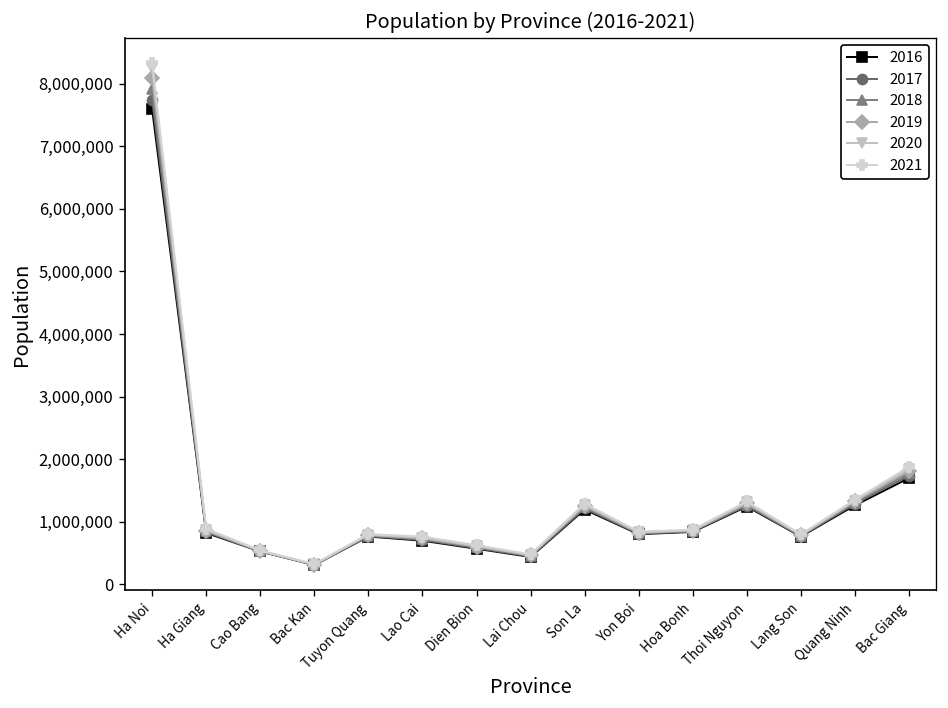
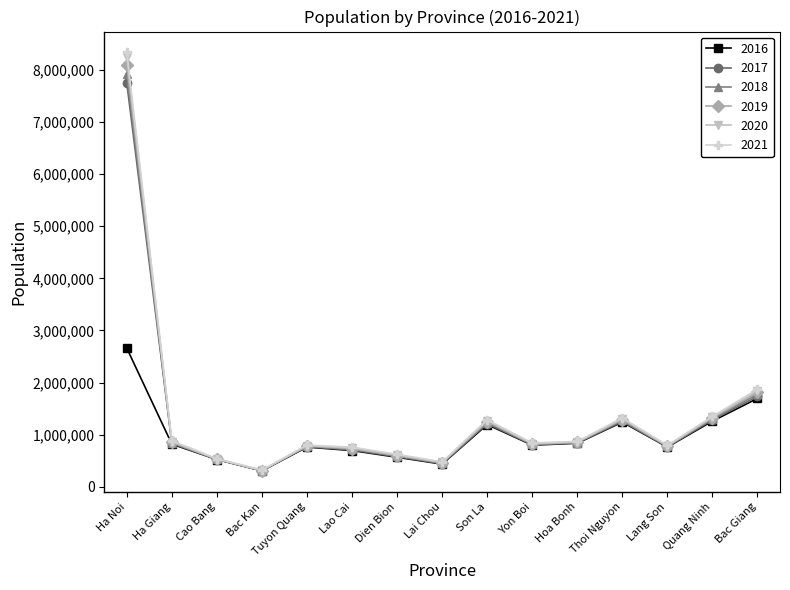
  {
    "2016": {
-     "Ha Noi": "7,600,000"
+     "Ha Noi": "2,700,000"
    }
  }
